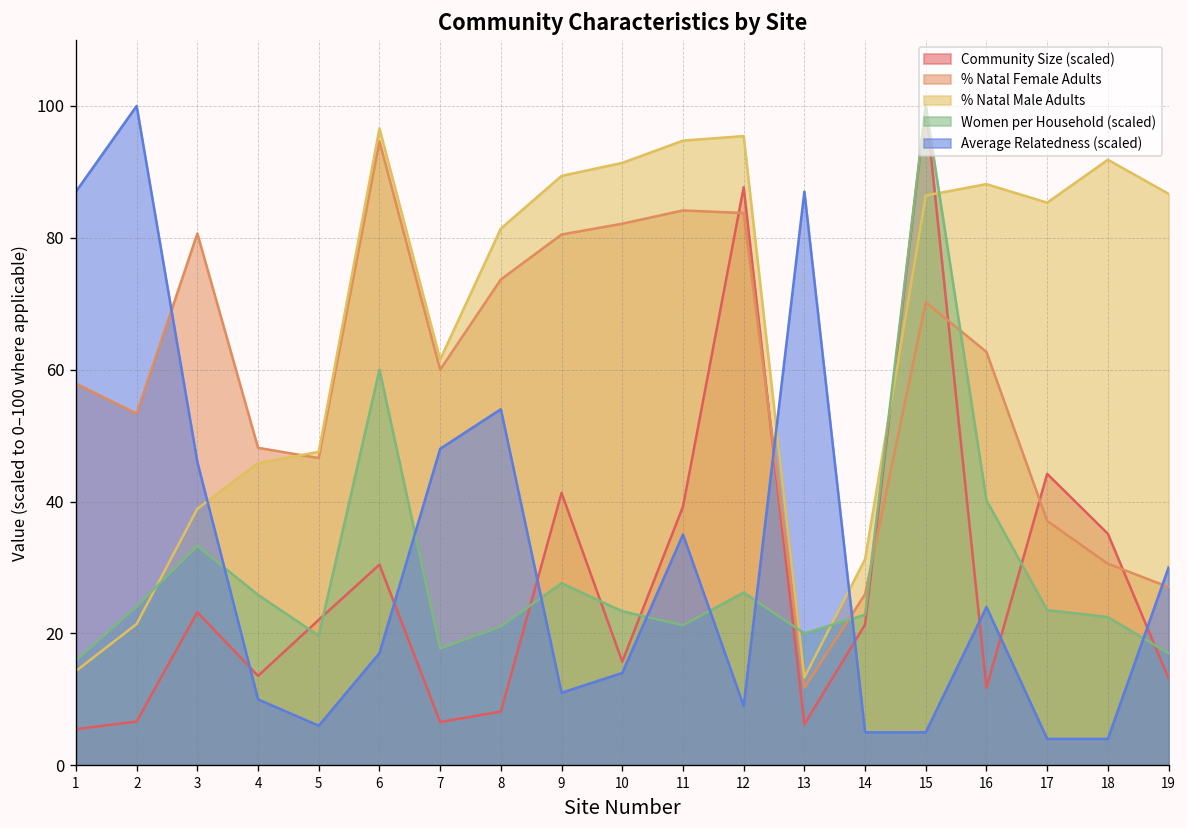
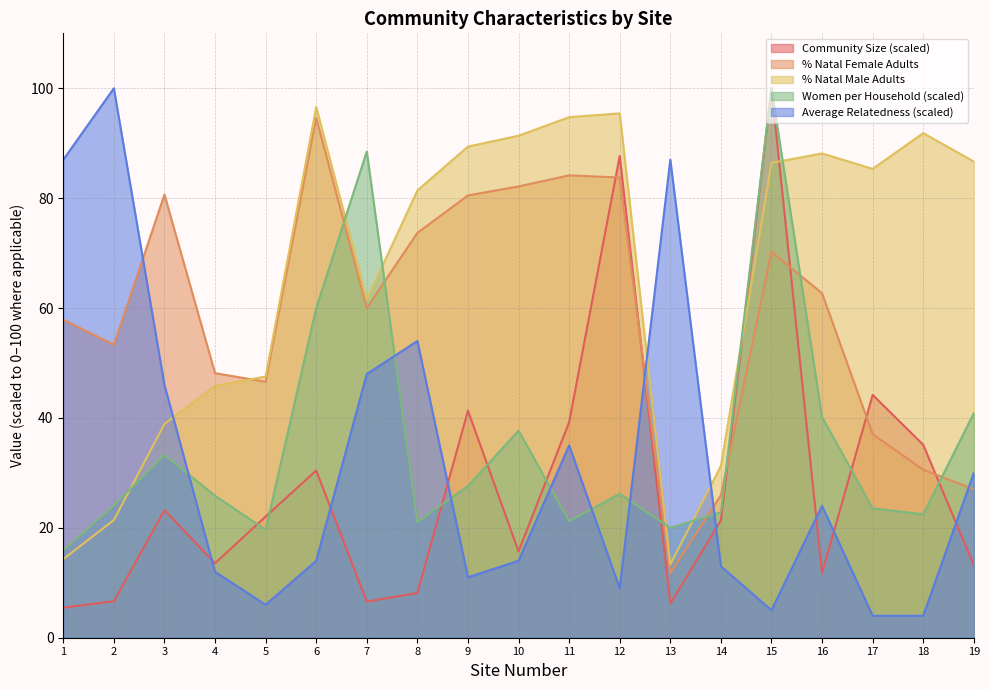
  {
    "Women per Household (scaled)": {
      "1": 16,
      "2": 24,
      "3": 33,
      "4": 26,
      "5": 20,
      "6": 60,
-     "7": 18,
+     "7": 88,
      "8": 21,
      "9": 28,
-     "10": 23,
+     "10": 38,
      "11": 21,
      "12": 26,
      "13": 20,
      "14": 23,
      "16": 40,
      "17": 24,
      "18": 22,
-     "19": 17
+     "19": 41
    },
    "Average Relatedness (scaled)": {
      "1": 87,
      "2": 100,
      "3": 46,
-     "4": 10,
+     "4": 12,
      "5": 6,
-     "6": 17,
+     "6": 14,
      "7": 48,
      "8": 54,
      "9": 11,
      "10": 14,
      "11": 35,
      "12": 9,
      "13": 87,
-     "14": 5,
+     "14": 13,
      "15": 5,
      "16": 24,
      "17": 4,
      "18": 4,
      "19": 30
    }
  }
